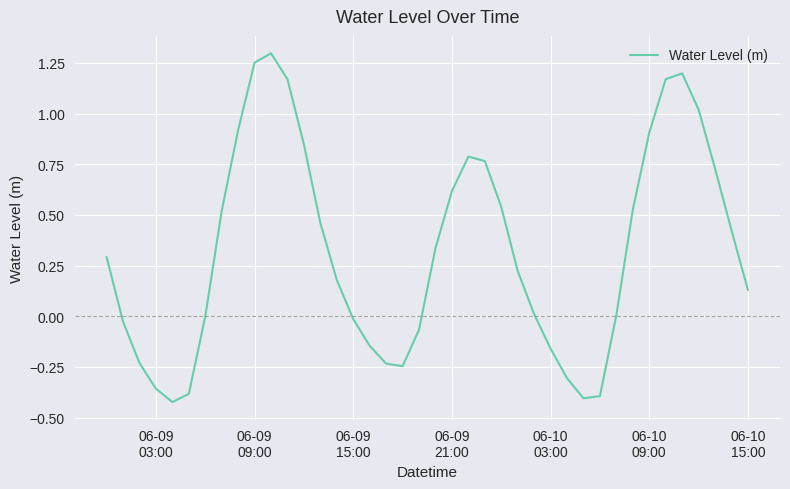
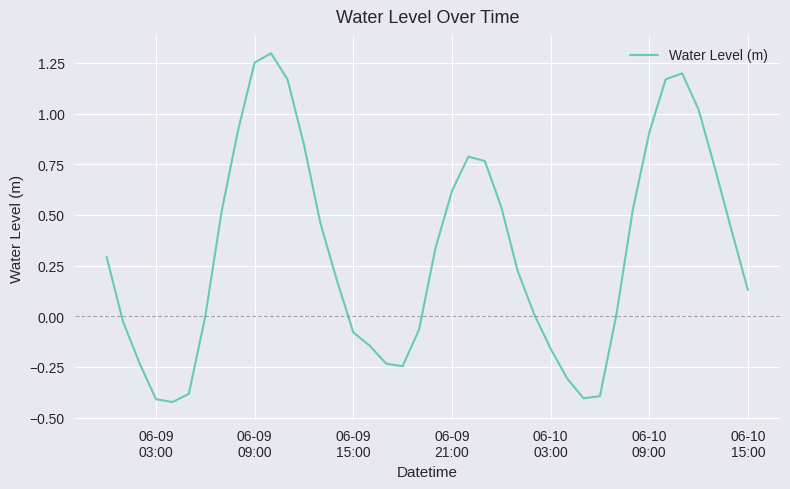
  {
-   "06-09 03:00": -0.36,
+   "06-09 03:00": -0.41,
    "06-09 09:00": 1.25,
-   "06-09 15:00": -0.01,
+   "06-09 15:00": -0.08,
    "06-09 21:00": 0.62,
    "06-10 03:00": -0.16,
    "06-10 09:00": 0.91,
    "06-10 15:00": 0.13
  }
